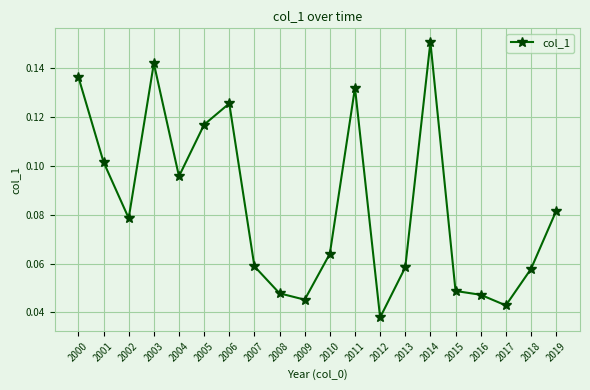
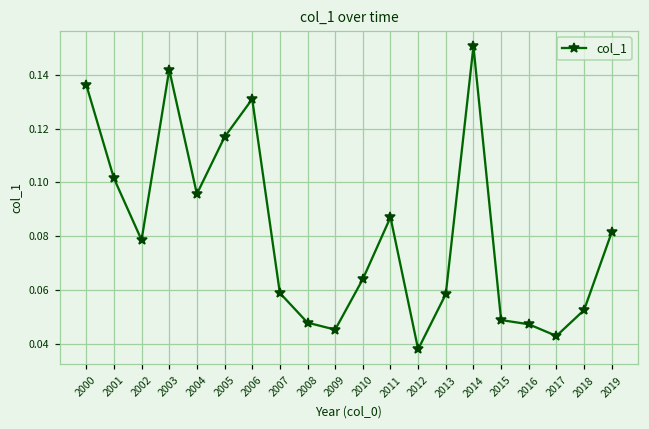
  {
    "2000": 0.136,
    "2001": 0.102,
    "2002": 0.079,
    "2003": 0.142,
    "2004": 0.096,
    "2005": 0.117,
-   "2006": 0.126,
+   "2006": 0.131,
    "2007": 0.059,
    "2008": 0.048,
    "2009": 0.045,
    "2010": 0.064,
-   "2011": 0.132,
+   "2011": 0.087,
    "2012": 0.038,
    "2013": 0.058,
    "2014": 0.151,
    "2015": 0.049,
    "2016": 0.047,
    "2017": 0.043,
-   "2018": 0.058,
+   "2018": 0.053,
    "2019": 0.081
  }
